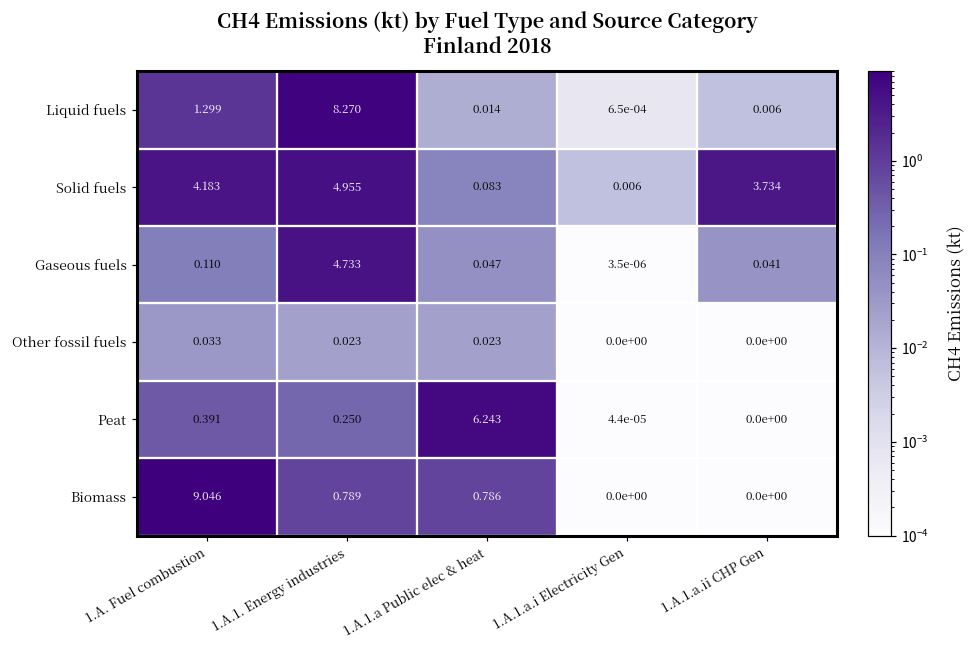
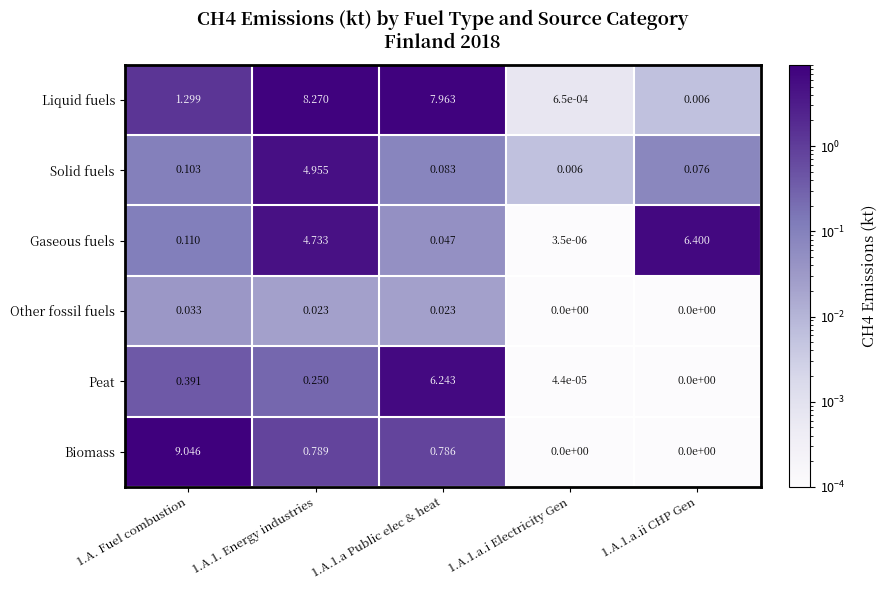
  {
    "Liquid fuels": {
      "1.A. Fuel combustion": "1.299",
      "1.A.1. Energy industries": "8.270",
-     "1.A.1.a Public elec & heat": "0.014",
+     "1.A.1.a Public elec & heat": "7.963",
      "1.A.1.a.i Electricity Gen": "6.5e-04",
      "1.A.1.a.ii CHP Gen": "0.006"
    },
    "Solid fuels": {
-     "1.A. Fuel combustion": "4.183",
+     "1.A. Fuel combustion": "0.103",
      "1.A.1. Energy industries": "4.955",
      "1.A.1.a Public elec & heat": "0.083",
      "1.A.1.a.i Electricity Gen": "0.006",
-     "1.A.1.a.ii CHP Gen": "3.734"
+     "1.A.1.a.ii CHP Gen": "0.076"
    },
    "Gaseous fuels": {
      "1.A. Fuel combustion": "0.110",
      "1.A.1. Energy industries": "4.733",
      "1.A.1.a Public elec & heat": "0.047",
      "1.A.1.a.i Electricity Gen": "3.5e-06",
-     "1.A.1.a.ii CHP Gen": "0.041"
+     "1.A.1.a.ii CHP Gen": "6.400"
    },
    "Other fossil fuels": {
      "1.A. Fuel combustion": "0.033",
      "1.A.1. Energy industries": "0.023",
      "1.A.1.a Public elec & heat": "0.023",
      "1.A.1.a.i Electricity Gen": "0.0e+00",
      "1.A.1.a.ii CHP Gen": "0.0e+00"
    },
    "Peat": {
      "1.A. Fuel combustion": "0.391",
      "1.A.1. Energy industries": "0.250",
      "1.A.1.a Public elec & heat": "6.243",
      "1.A.1.a.i Electricity Gen": "4.4e-05",
      "1.A.1.a.ii CHP Gen": "0.0e+00"
    },
    "Biomass": {
      "1.A. Fuel combustion": "9.046",
      "1.A.1. Energy industries": "0.789",
      "1.A.1.a Public elec & heat": "0.786",
      "1.A.1.a.i Electricity Gen": "0.0e+00",
      "1.A.1.a.ii CHP Gen": "0.0e+00"
    }
  }
